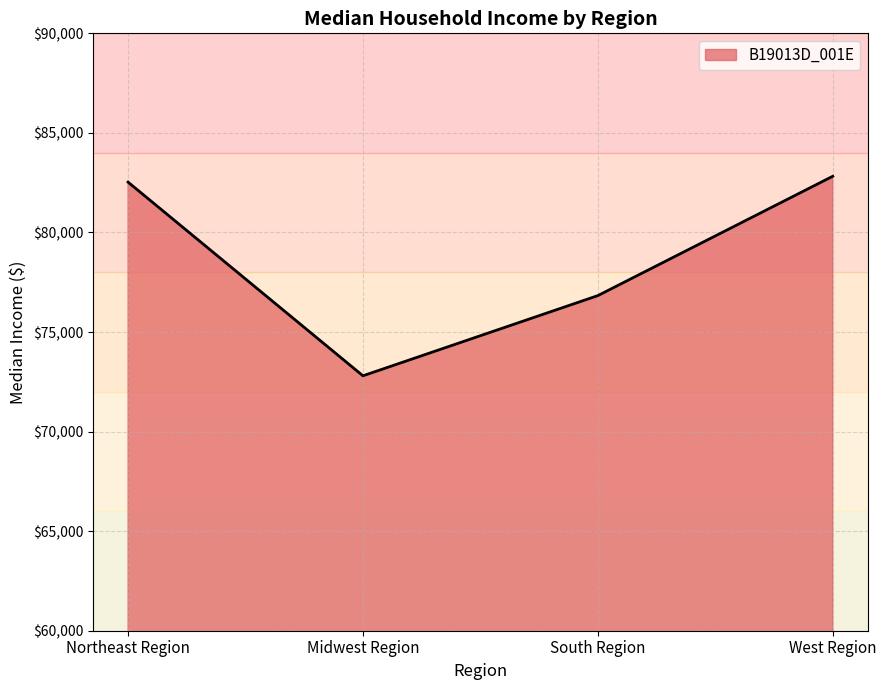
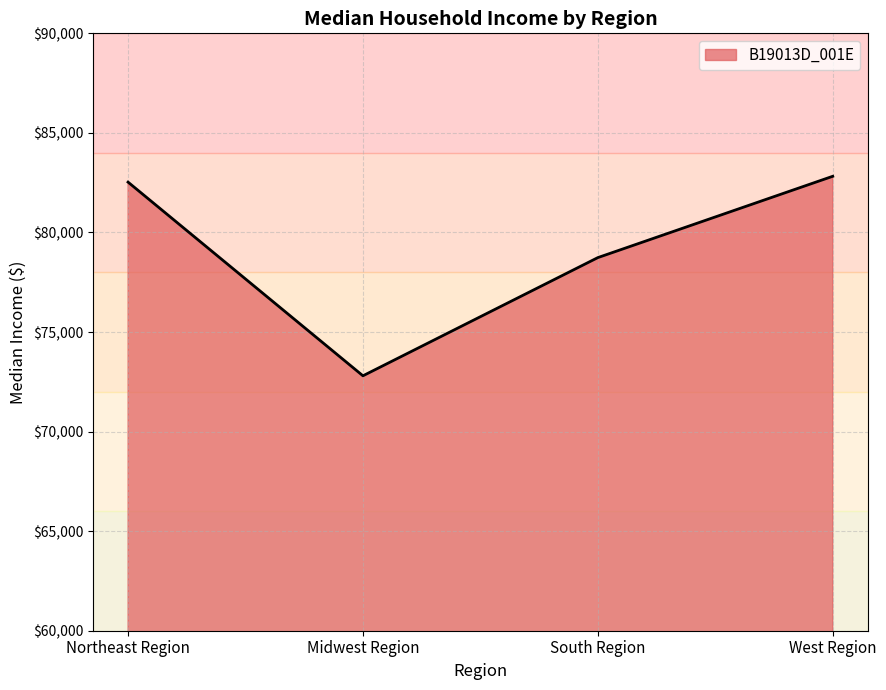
  {
    "Northeast Region": "$82,500",
    "Midwest Region": "$72,800",
-   "South Region": "$76,800",
+   "South Region": "$78,700",
    "West Region": "$82,800"
  }
